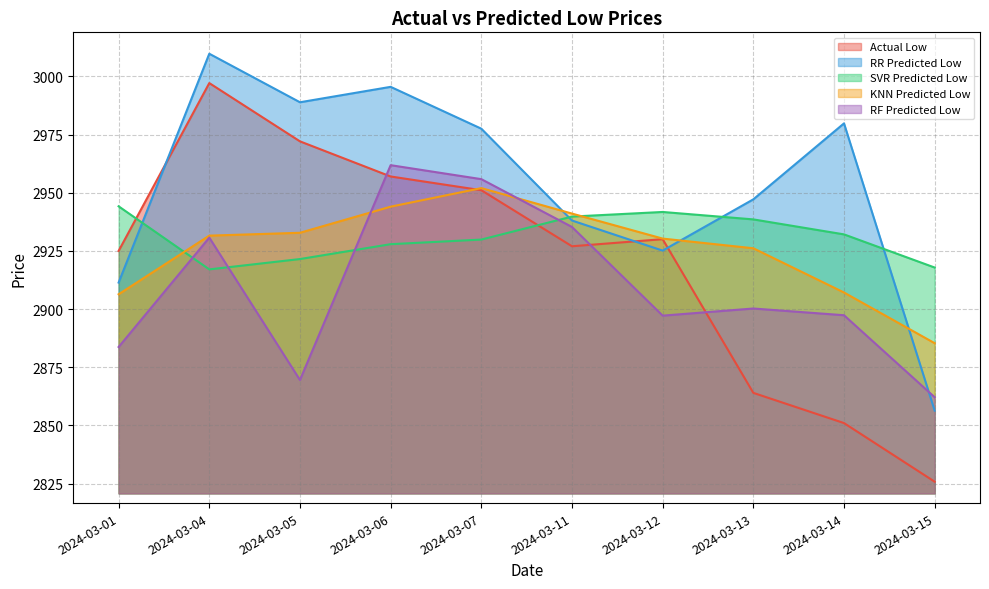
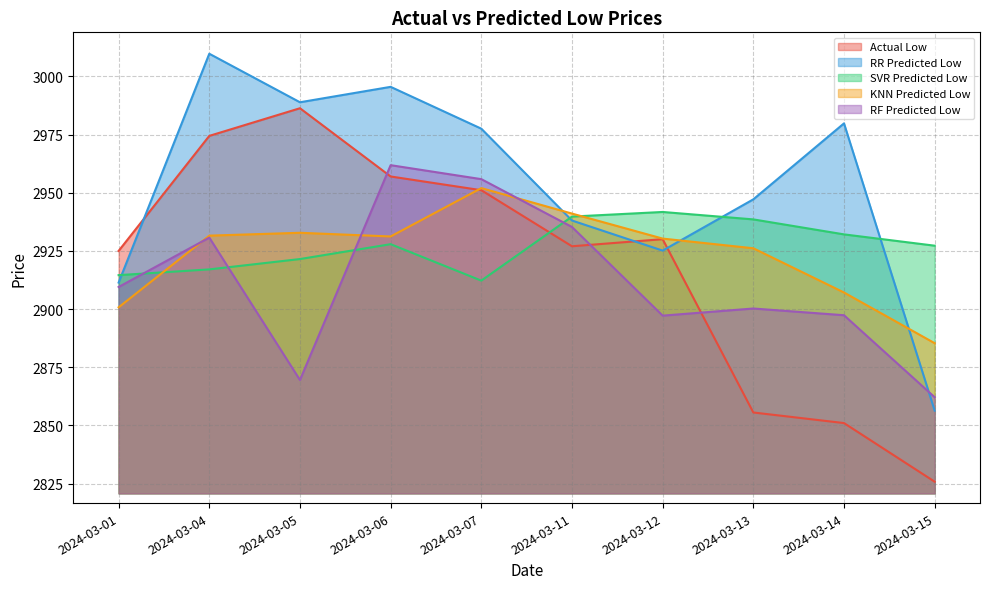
  {
    "Actual Low": {
      "2024-03-01": 2925,
-     "2024-03-04": 2997,
-     "2024-03-05": 2972,
+     "2024-03-04": 2974,
+     "2024-03-05": 2986,
      "2024-03-06": 2957,
      "2024-03-11": 2927,
-     "2024-03-13": 2864,
+     "2024-03-13": 2856,
      "2024-03-14": 2851,
      "2024-03-15": 2826
    },
    "RR Predicted Low": {
      "2024-03-01": 2911,
      "2024-03-04": 3010,
      "2024-03-05": 2989,
      "2024-03-06": 2996,
      "2024-03-07": 2978,
      "2024-03-11": 2938,
      "2024-03-12": 2925,
      "2024-03-13": 2947,
      "2024-03-14": 2980,
      "2024-03-15": 2856
    },
    "SVR Predicted Low": {
-     "2024-03-01": 2944,
+     "2024-03-01": 2915,
      "2024-03-04": 2917,
      "2024-03-05": 2922,
      "2024-03-06": 2928,
-     "2024-03-07": 2930,
+     "2024-03-07": 2912,
      "2024-03-11": 2940,
      "2024-03-12": 2942,
      "2024-03-13": 2939,
      "2024-03-14": 2932,
-     "2024-03-15": 2918
+     "2024-03-15": 2927
    },
    "KNN Predicted Low": {
-     "2024-03-01": 2906,
+     "2024-03-01": 2901,
      "2024-03-05": 2933,
-     "2024-03-06": 2944,
+     "2024-03-06": 2931,
      "2024-03-11": 2941,
      "2024-03-13": 2926,
      "2024-03-14": 2907,
      "2024-03-15": 2885
    },
    "RF Predicted Low": {
-     "2024-03-01": 2884,
+     "2024-03-01": 2909,
      "2024-03-05": 2870,
      "2024-03-06": 2962,
      "2024-03-07": 2956,
      "2024-03-11": 2935,
      "2024-03-12": 2897,
      "2024-03-13": 2900,
      "2024-03-14": 2897,
      "2024-03-15": 2862
    }
  }
